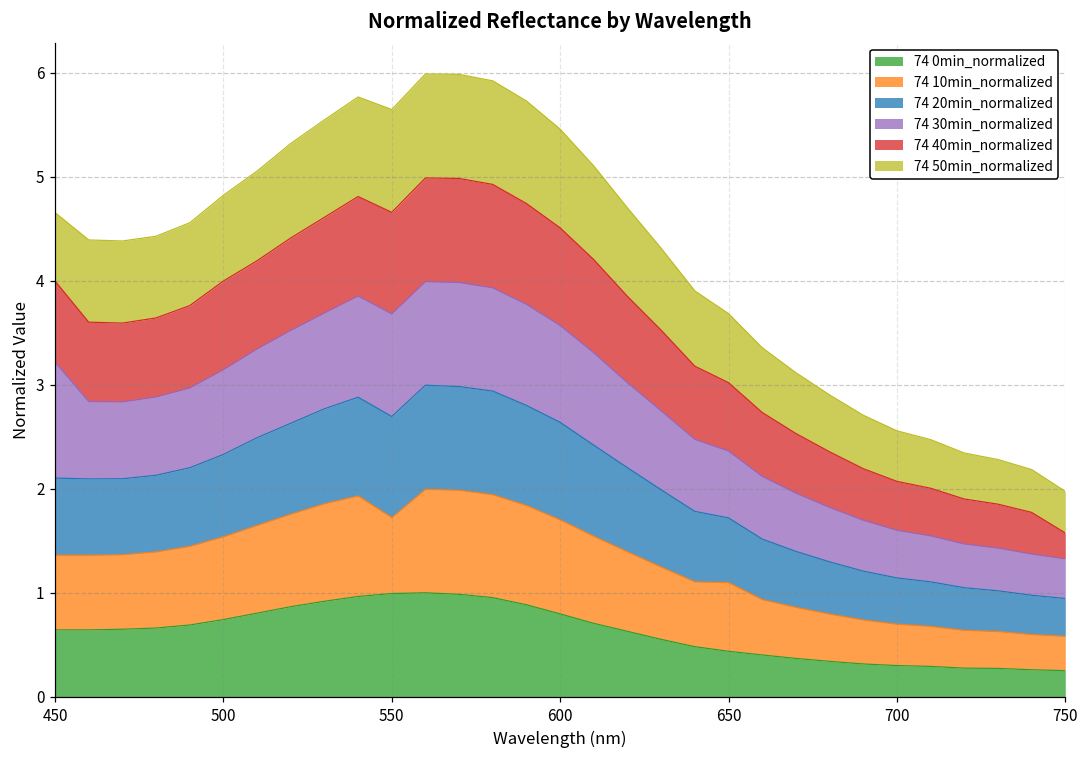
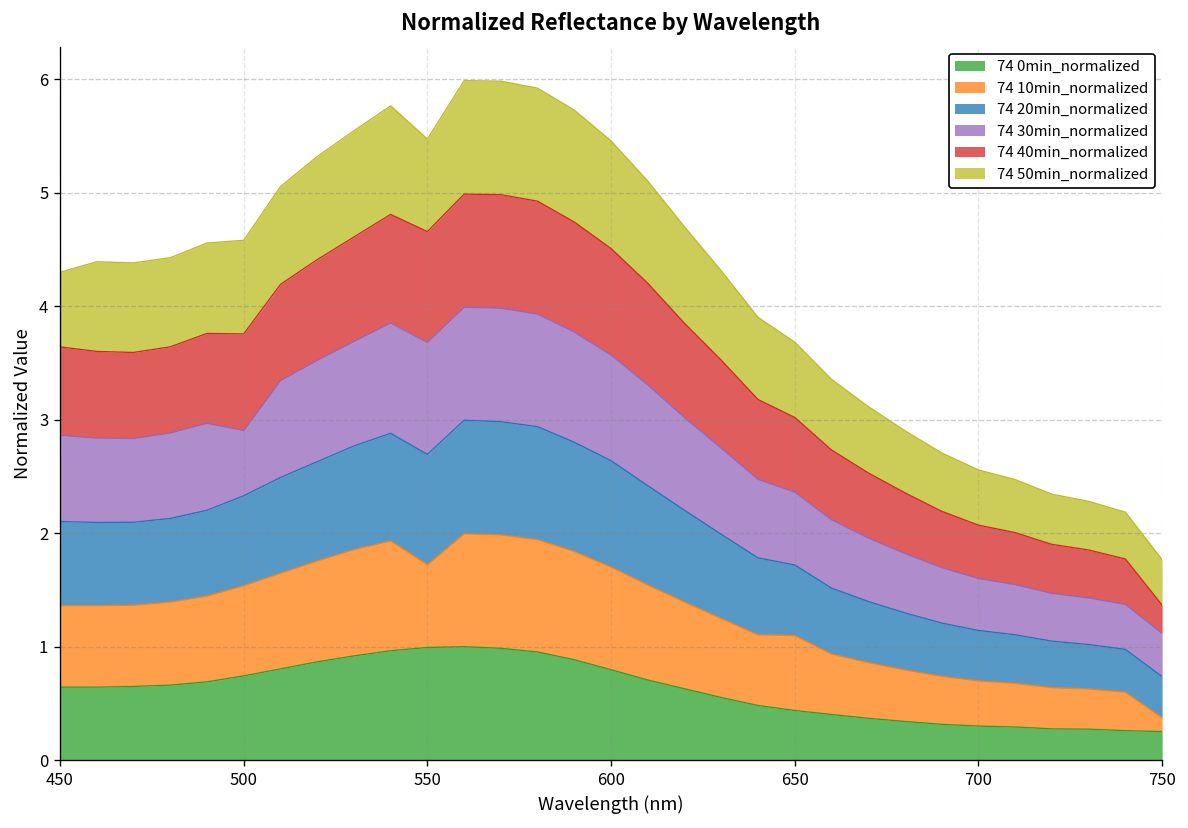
  {
    "74 0min_normalized": {
      "450": 0.6,
      "500": 0.7,
      "550": 1.0,
      "600": 0.8,
      "650": 0.4,
      "700": 0.3,
      "750": 0.3
    },
    "74 10min_normalized": {
      "450": 0.7,
      "500": 0.8,
      "550": 0.7,
      "600": 0.9,
      "650": 0.7,
      "700": 0.4,
-     "750": 0.3
+     "750": 0.1
    },
    "74 20min_normalized": {
      "450": 0.7,
      "500": 0.8,
      "550": 1.0,
      "600": 0.9,
      "650": 0.6,
      "700": 0.4,
      "750": 0.4
    },
    "74 30min_normalized": {
-     "450": 1.1,
-     "500": 0.8,
+     "450": 0.8,
+     "500": 0.6,
      "550": 1.0,
      "600": 0.9,
      "650": 0.6,
      "700": 0.5,
      "750": 0.4
    },
    "74 40min_normalized": {
      "450": 0.8,
      "500": 0.9,
      "550": 1.0,
      "600": 0.9,
      "650": 0.7,
      "700": 0.5,
      "750": 0.2
    },
    "74 50min_normalized": {
      "450": 0.7,
      "500": 0.8,
-     "550": 1.0,
+     "550": 0.8,
      "600": 0.9,
      "650": 0.7,
      "700": 0.5,
      "750": 0.4
    }
  }
